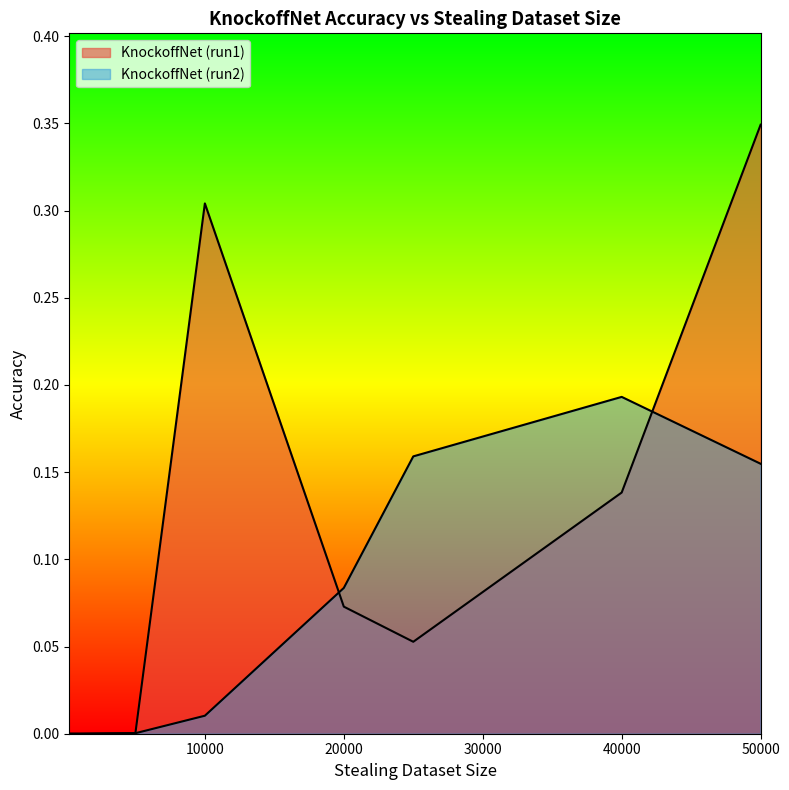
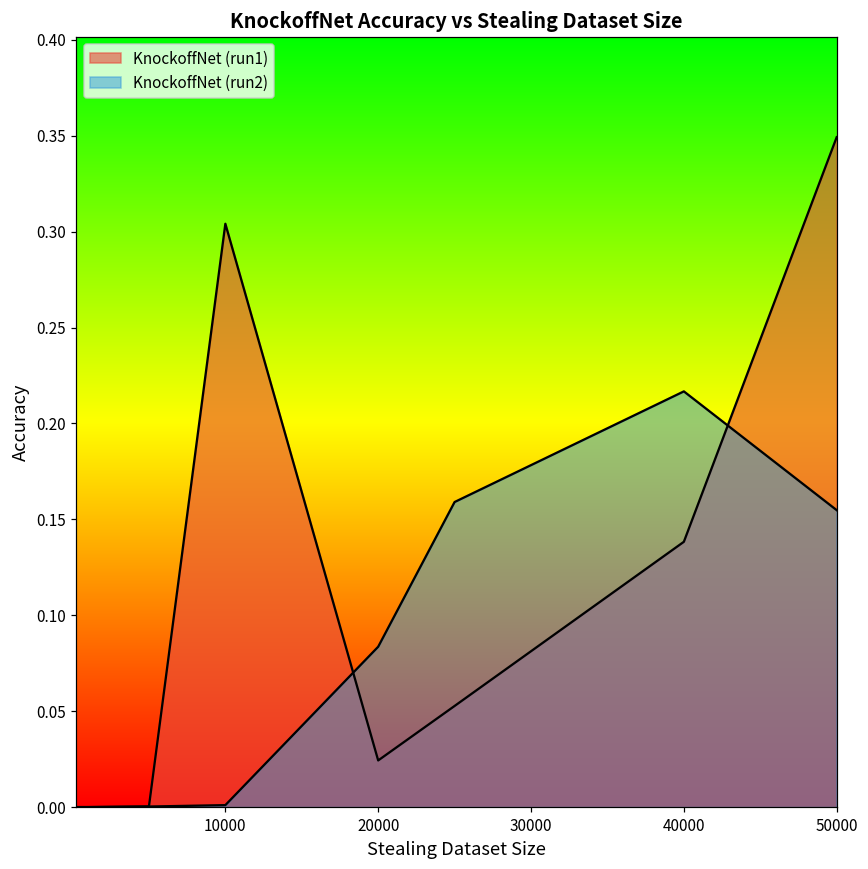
  {
    "KnockoffNet (run1)": {
      "10000": 0.304,
-     "20000": 0.073,
+     "20000": 0.024,
      "40000": 0.138,
      "50000": 0.349
    },
    "KnockoffNet (run2)": {
-     "10000": 0.010,
+     "10000": 0.001,
      "20000": 0.084,
-     "40000": 0.193,
+     "40000": 0.217,
      "50000": 0.155
    }
  }
